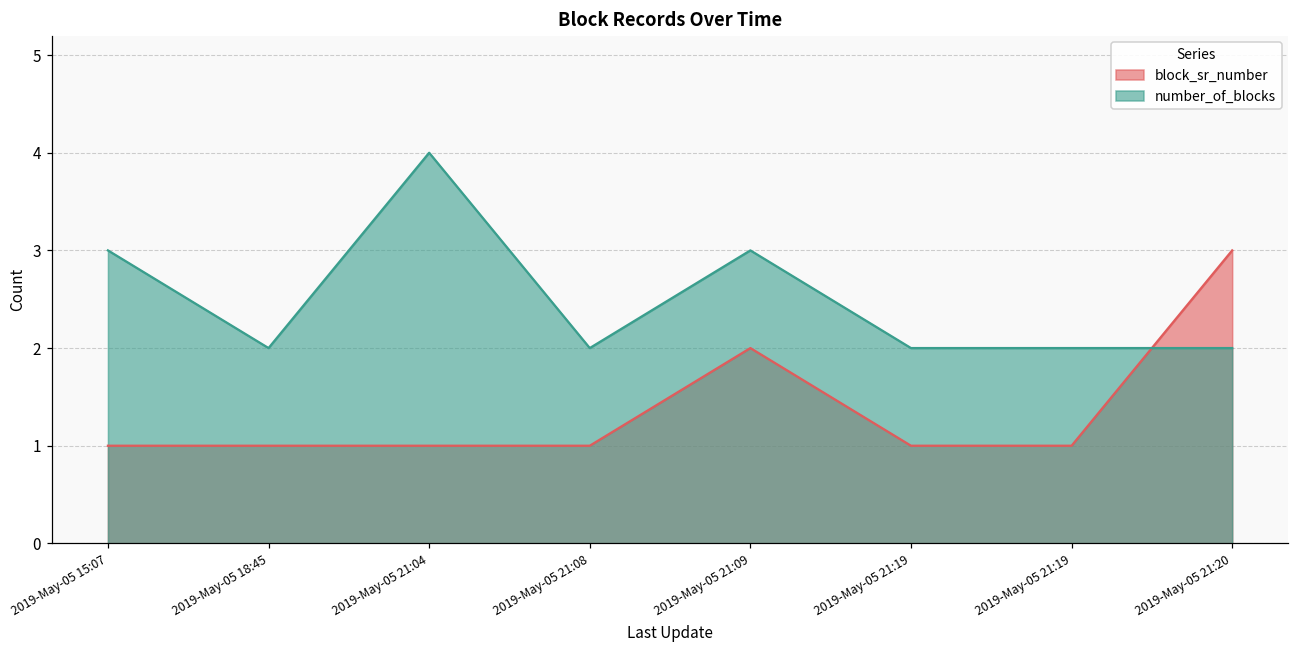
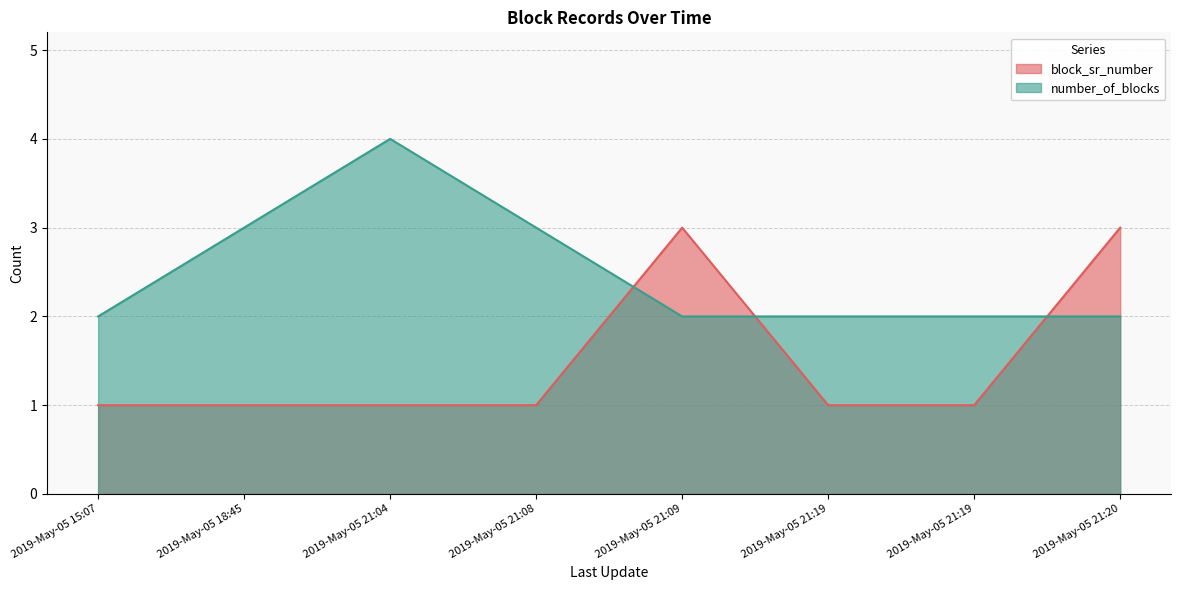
  {
    "block_sr_number": {
      "2019-May-05 15:07": 1,
      "2019-May-05 18:45": 1,
      "2019-May-05 21:04": 1,
      "2019-May-05 21:08": 1,
-     "2019-May-05 21:09": 2,
+     "2019-May-05 21:09": 3,
      "2019-May-05 21:20": 3
    },
    "number_of_blocks": {
-     "2019-May-05 15:07": 3,
-     "2019-May-05 18:45": 2,
+     "2019-May-05 15:07": 2,
+     "2019-May-05 18:45": 3,
      "2019-May-05 21:04": 4,
-     "2019-May-05 21:08": 2,
-     "2019-May-05 21:09": 3,
+     "2019-May-05 21:08": 3,
+     "2019-May-05 21:09": 2,
      "2019-May-05 21:20": 2
    }
  }
